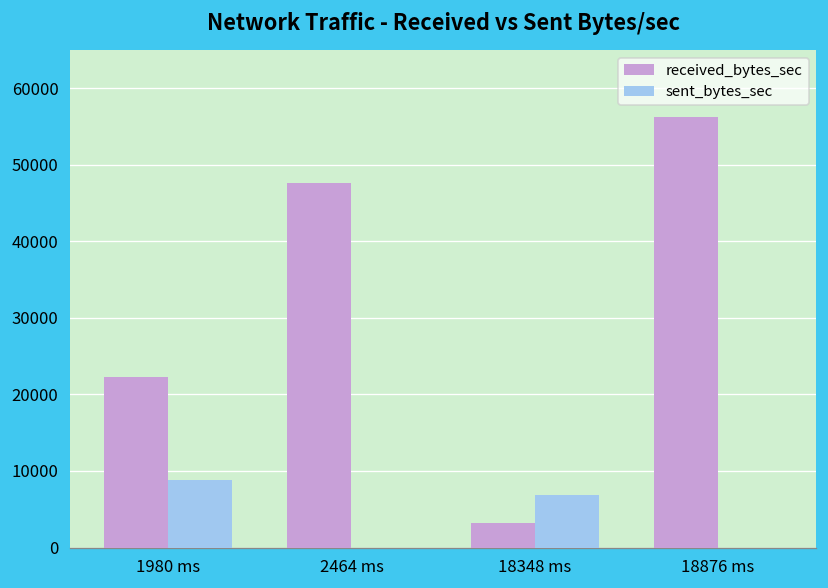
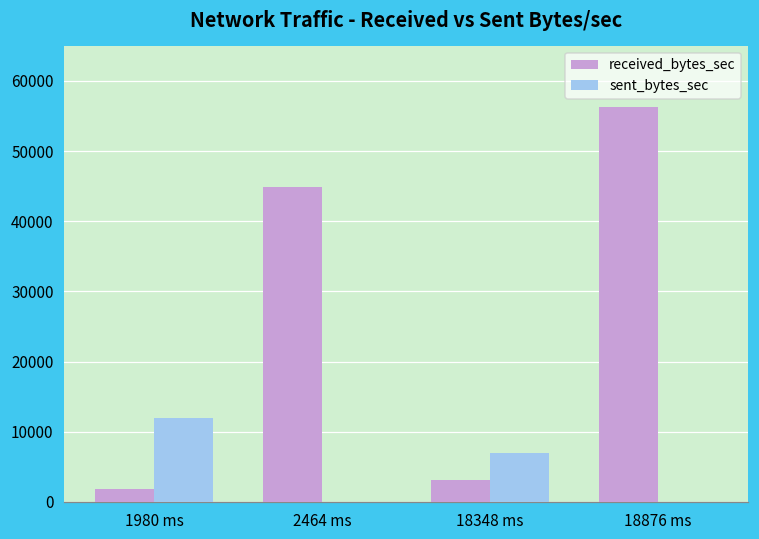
  {
    "received_bytes_sec": {
-     "1980 ms": 22000,
-     "2464 ms": 48000,
+     "1980 ms": 2000,
+     "2464 ms": 45000,
      "18348 ms": 3000,
      "18876 ms": 56000
    },
    "sent_bytes_sec": {
-     "1980 ms": 9000,
+     "1980 ms": 12000,
      "2464 ms": 0,
      "18348 ms": 7000,
      "18876 ms": 0
    }
  }
